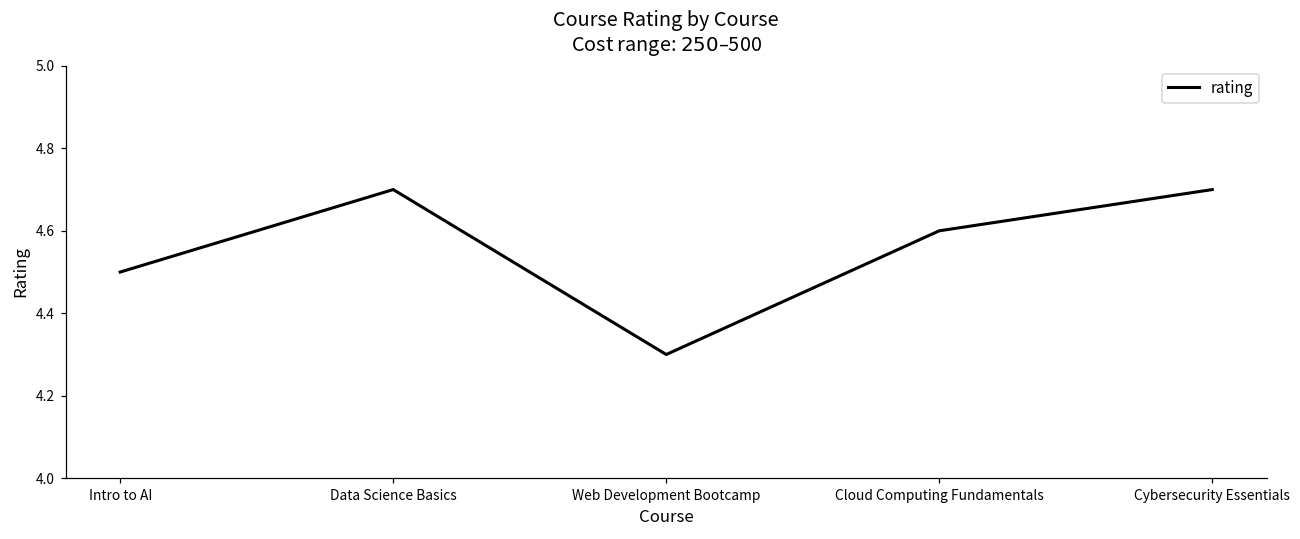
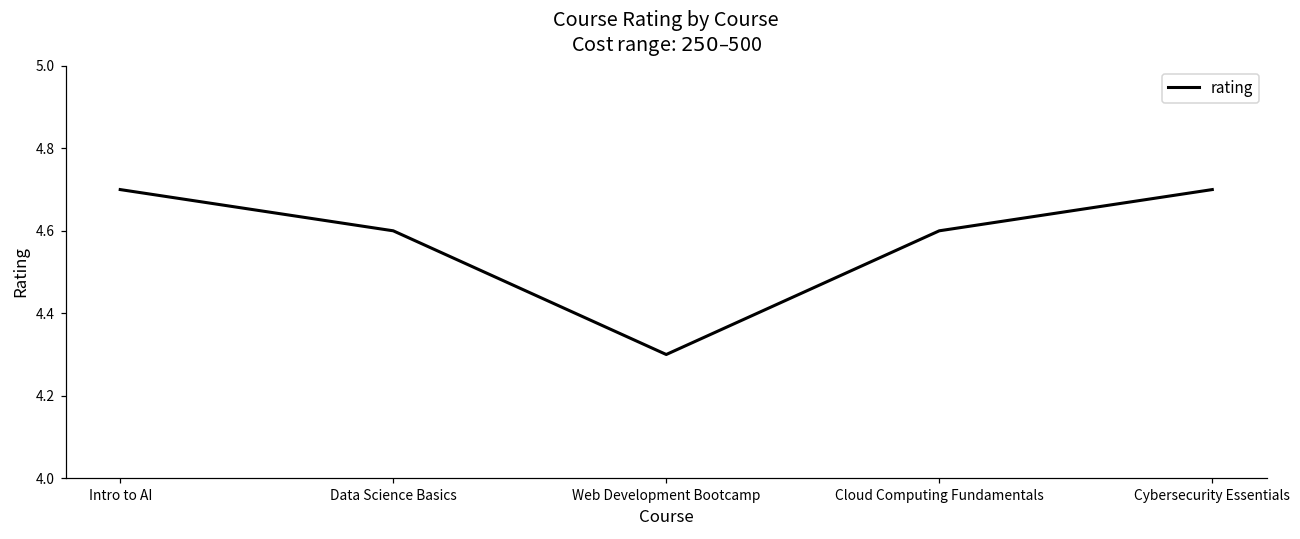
  {
-   "Intro to AI": 4.5,
-   "Data Science Basics": 4.7,
+   "Intro to AI": 4.7,
+   "Data Science Basics": 4.6,
    "Web Development Bootcamp": 4.3,
    "Cloud Computing Fundamentals": 4.6,
    "Cybersecurity Essentials": 4.7
  }
